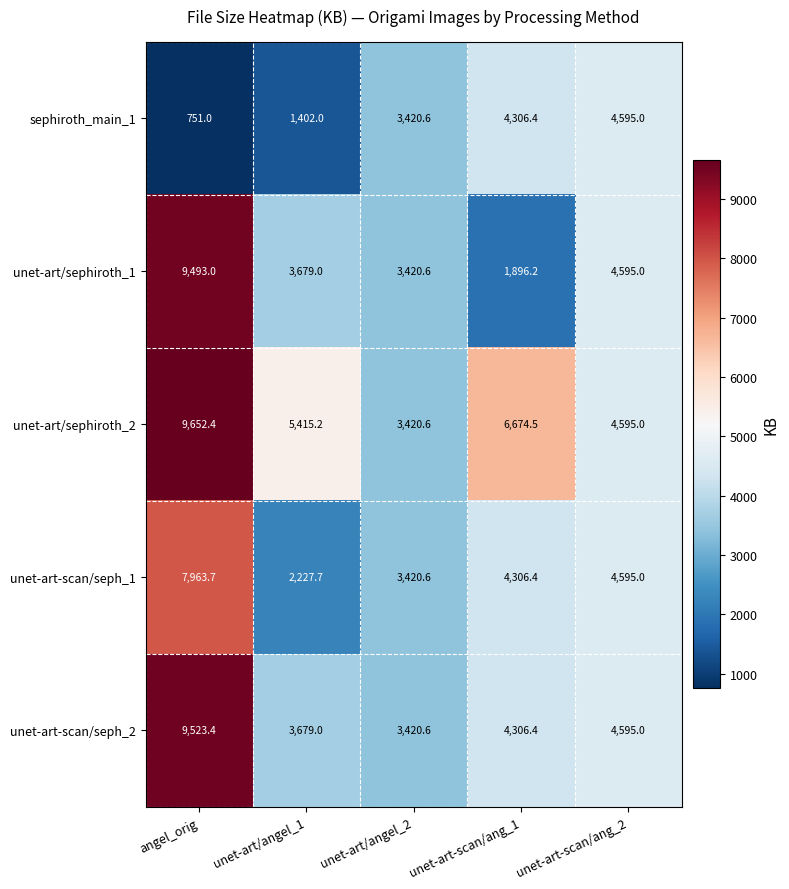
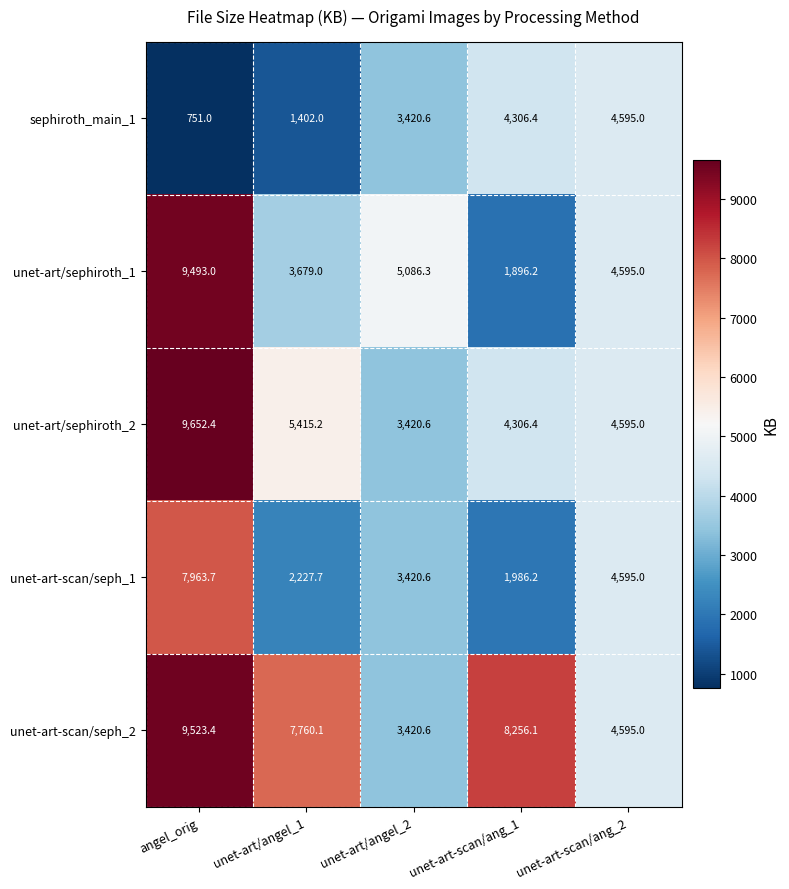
  {
    "sephiroth_main_1": {
      "angel_orig": "751.0",
      "unet-art/angel_1": "1,402.0",
      "unet-art/angel_2": "3,420.6",
      "unet-art-scan/ang_1": "4,306.4",
      "unet-art-scan/ang_2": "4,595.0"
    },
    "unet-art/sephiroth_1": {
      "angel_orig": "9,493.0",
      "unet-art/angel_1": "3,679.0",
-     "unet-art/angel_2": "3,420.6",
+     "unet-art/angel_2": "5,086.3",
      "unet-art-scan/ang_1": "1,896.2",
      "unet-art-scan/ang_2": "4,595.0"
    },
    "unet-art/sephiroth_2": {
      "angel_orig": "9,652.4",
      "unet-art/angel_1": "5,415.2",
      "unet-art/angel_2": "3,420.6",
-     "unet-art-scan/ang_1": "6,674.5",
+     "unet-art-scan/ang_1": "4,306.4",
      "unet-art-scan/ang_2": "4,595.0"
    },
    "unet-art-scan/seph_1": {
      "angel_orig": "7,963.7",
      "unet-art/angel_1": "2,227.7",
      "unet-art/angel_2": "3,420.6",
-     "unet-art-scan/ang_1": "4,306.4",
+     "unet-art-scan/ang_1": "1,986.2",
      "unet-art-scan/ang_2": "4,595.0"
    },
    "unet-art-scan/seph_2": {
      "angel_orig": "9,523.4",
-     "unet-art/angel_1": "3,679.0",
+     "unet-art/angel_1": "7,760.1",
      "unet-art/angel_2": "3,420.6",
-     "unet-art-scan/ang_1": "4,306.4",
+     "unet-art-scan/ang_1": "8,256.1",
      "unet-art-scan/ang_2": "4,595.0"
    }
  }
